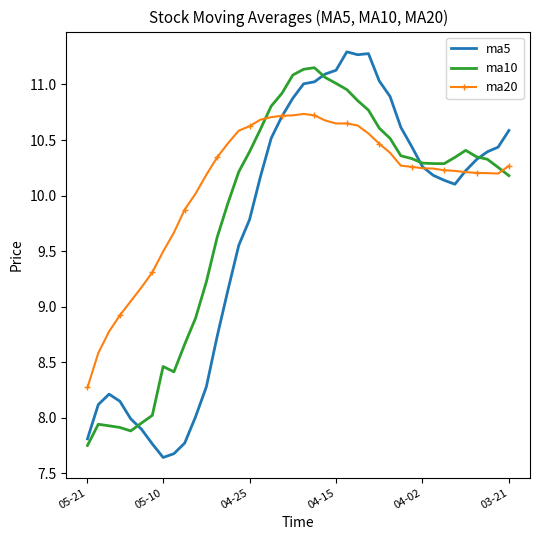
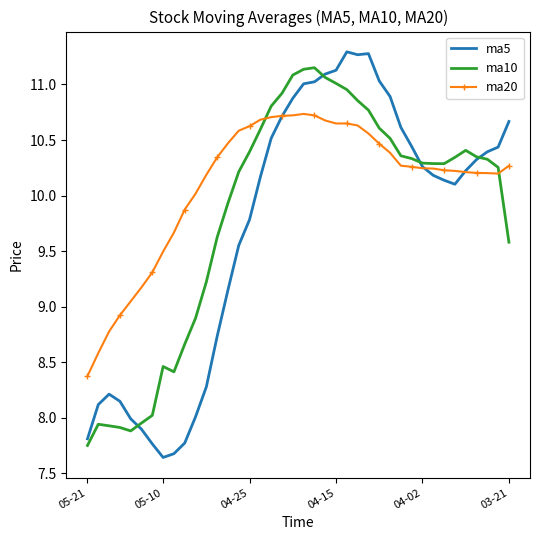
  {
    "ma5": {
      "05-21": 7.81,
      "05-10": 7.64,
      "04-25": 9.78,
      "04-15": 11.13,
-     "03-21": 10.59
+     "03-21": 10.67
    },
    "ma10": {
      "05-21": 7.75,
      "05-10": 8.46,
      "04-25": 10.40,
      "04-15": 11.01,
      "04-02": 10.29,
-     "03-21": 10.18
+     "03-21": 9.58
    },
    "ma20": {
-     "05-21": 8.27,
+     "05-21": 8.38,
      "05-10": 9.50,
      "04-25": 10.63,
      "04-15": 10.65,
      "03-21": 10.27
    }
  }
